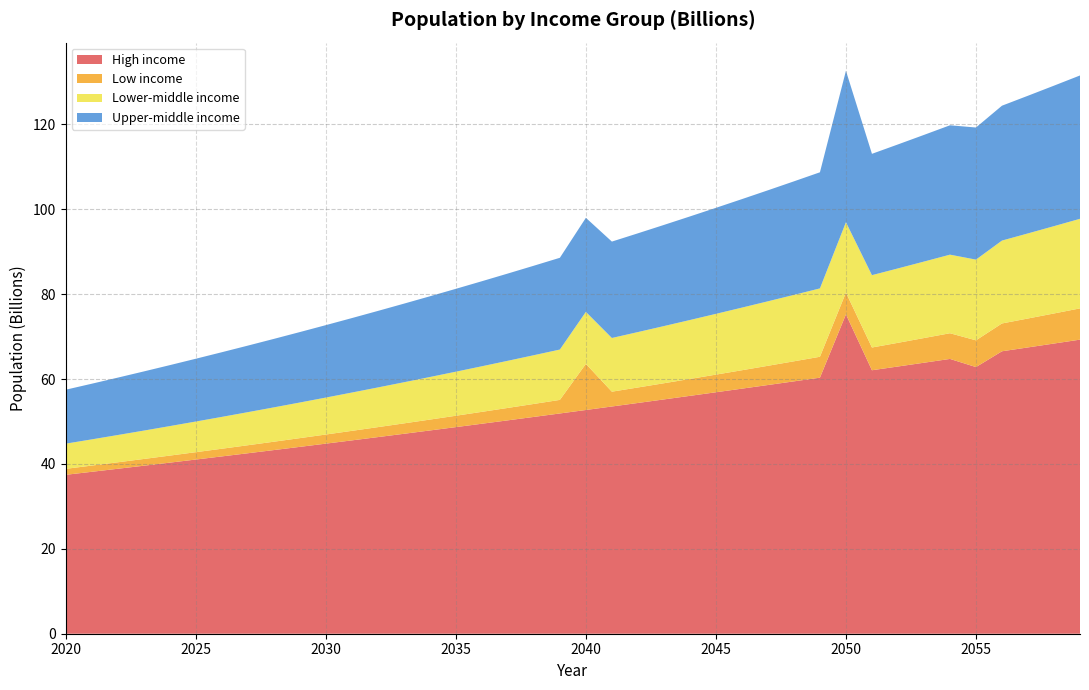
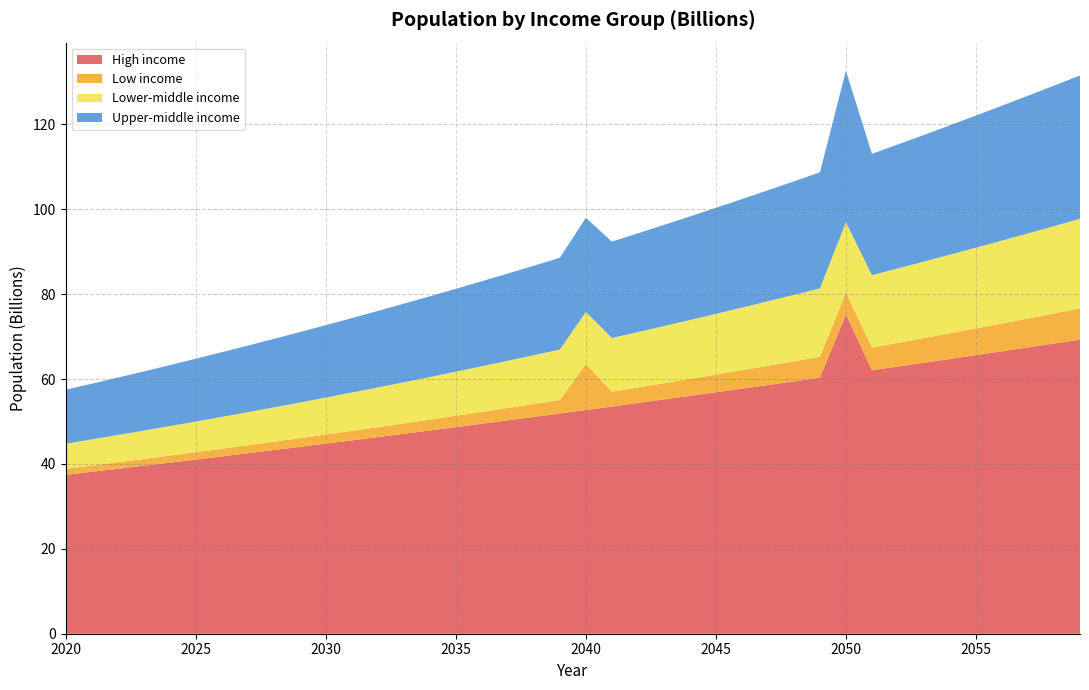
  {
    "High income": {
      "2020": 37,
      "2025": 41,
      "2030": 45,
      "2035": 49,
      "2040": 53,
      "2045": 57,
      "2050": 75,
-     "2055": 63
+     "2055": 66
    },
    "Low income": {
      "2020": 1,
      "2025": 2,
      "2030": 2,
      "2035": 3,
      "2040": 11,
      "2045": 4,
      "2050": 5,
      "2055": 6
    },
    "Lower-middle income": {
      "2020": 6,
      "2025": 7,
      "2030": 9,
      "2035": 10,
      "2040": 12,
      "2045": 14,
      "2050": 17,
      "2055": 19
    },
    "Upper-middle income": {
      "2020": 13,
      "2025": 15,
      "2030": 17,
      "2035": 20,
      "2040": 22,
      "2045": 25,
      "2050": 36,
      "2055": 31
    }
  }
